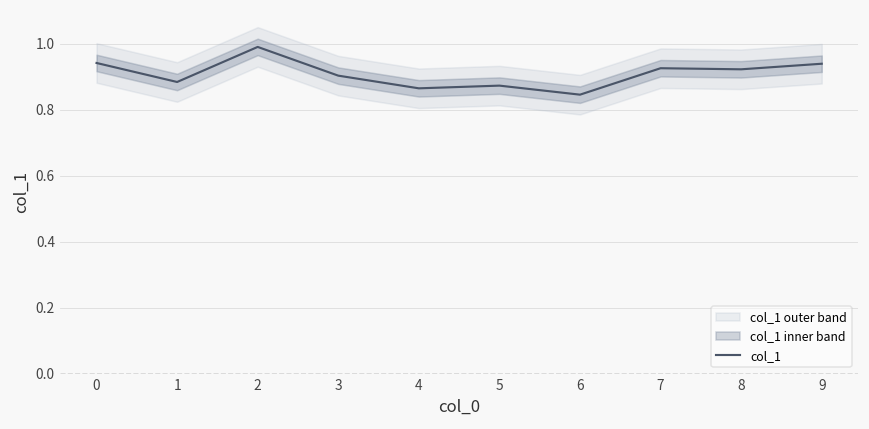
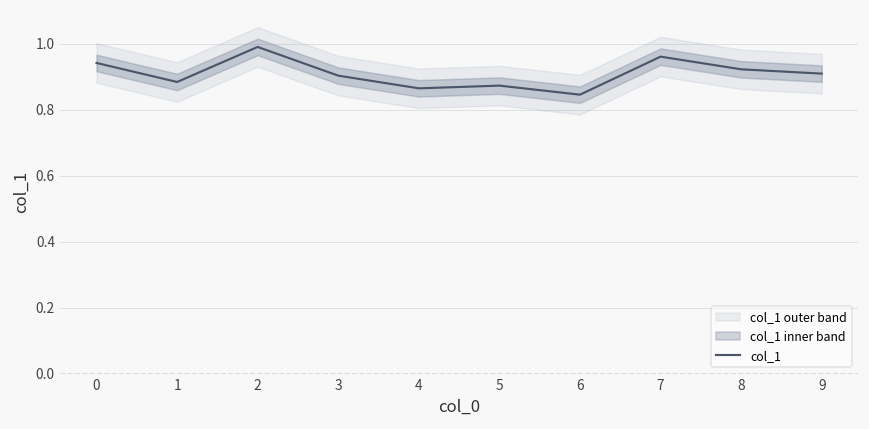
  {
    "col_1": {
      "0": 0.94,
      "1": 0.88,
      "2": 0.99,
      "3": 0.90,
      "4": 0.87,
      "5": 0.87,
      "6": 0.85,
-     "7": 0.93,
+     "7": 0.96,
      "8": 0.92,
-     "9": 0.94
+     "9": 0.91
    }
  }
